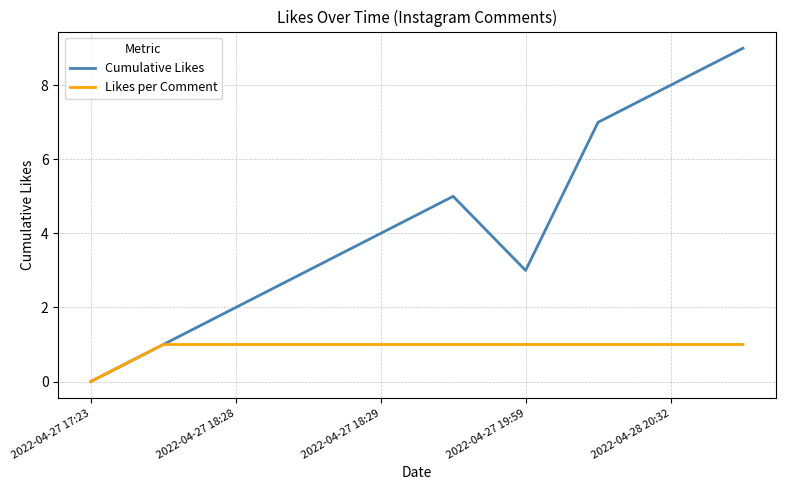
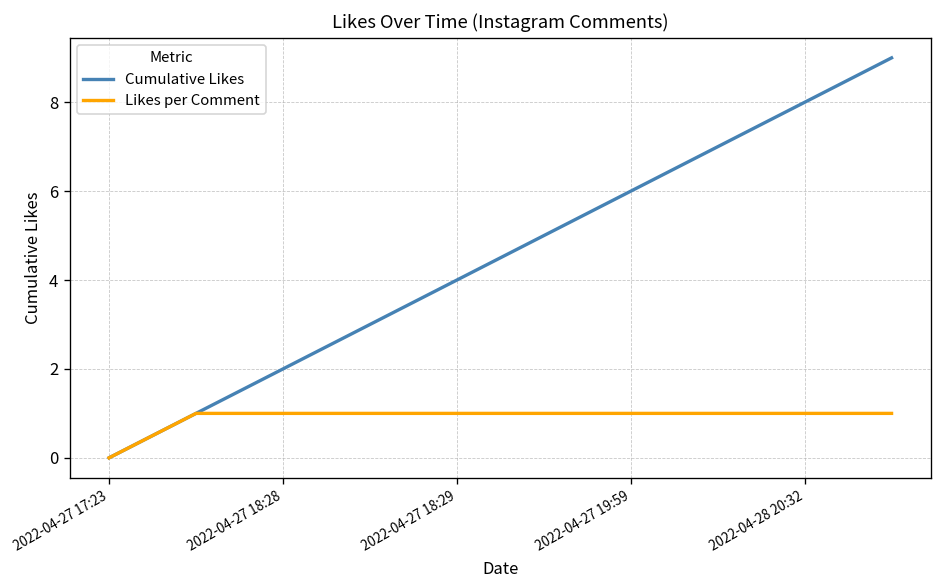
  {
    "Cumulative Likes": {
-     "2022-04-27 19:59": 3
+     "2022-04-27 19:59": 6
    },
    "Likes per Comment": {
      "2022-04-27 19:59": 1
    }
  }
